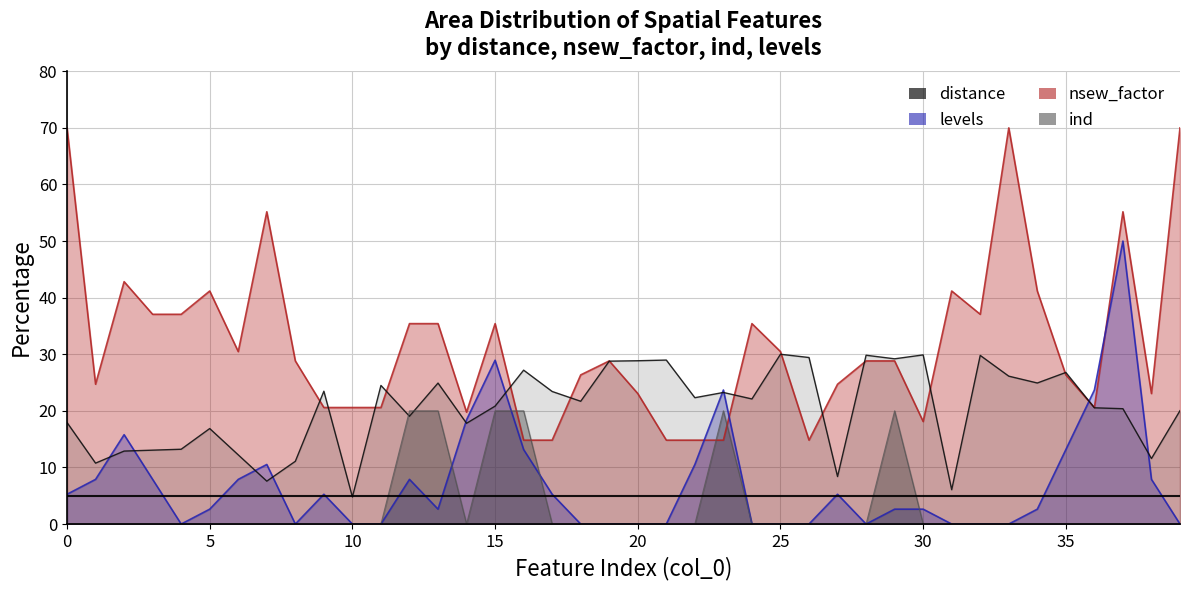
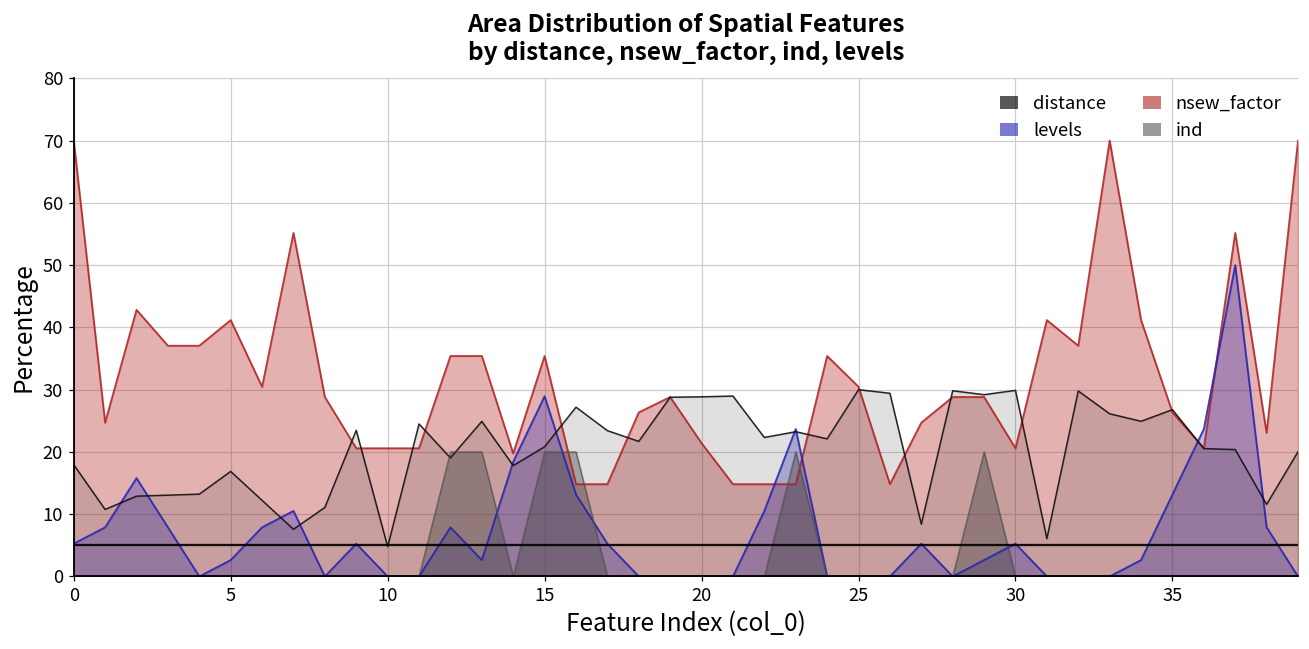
  {
    "nsew_factor": {
      "0": 70,
      "5": 41,
      "10": 21,
      "15": 35,
-     "20": 23,
+     "20": 21,
      "25": 30,
-     "30": 18
+     "30": 21
    },
    "levels": {
      "0": 5,
      "5": 3,
      "15": 29,
-     "30": 3,
+     "30": 5,
      "35": 13
    }
  }
